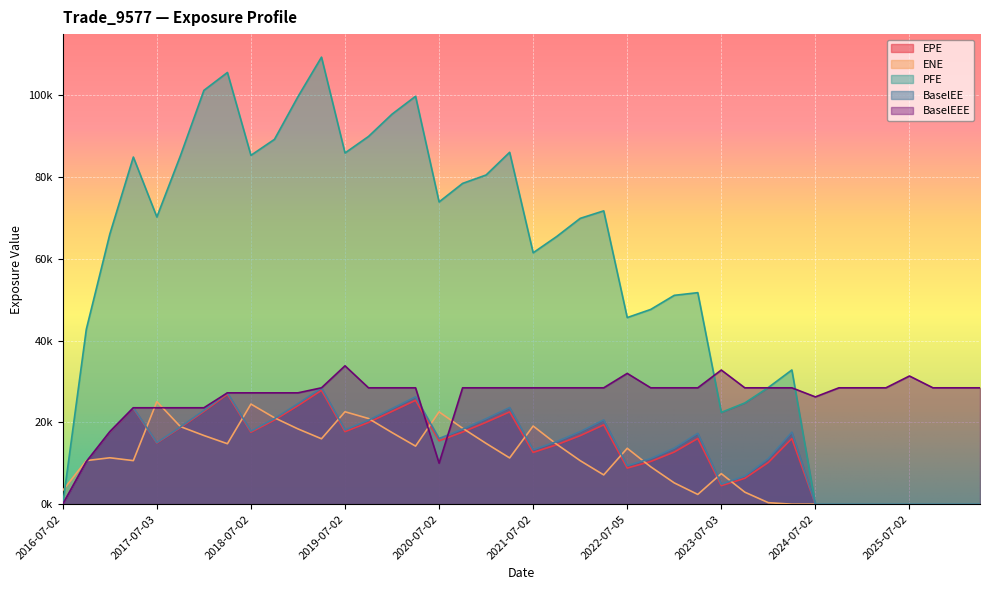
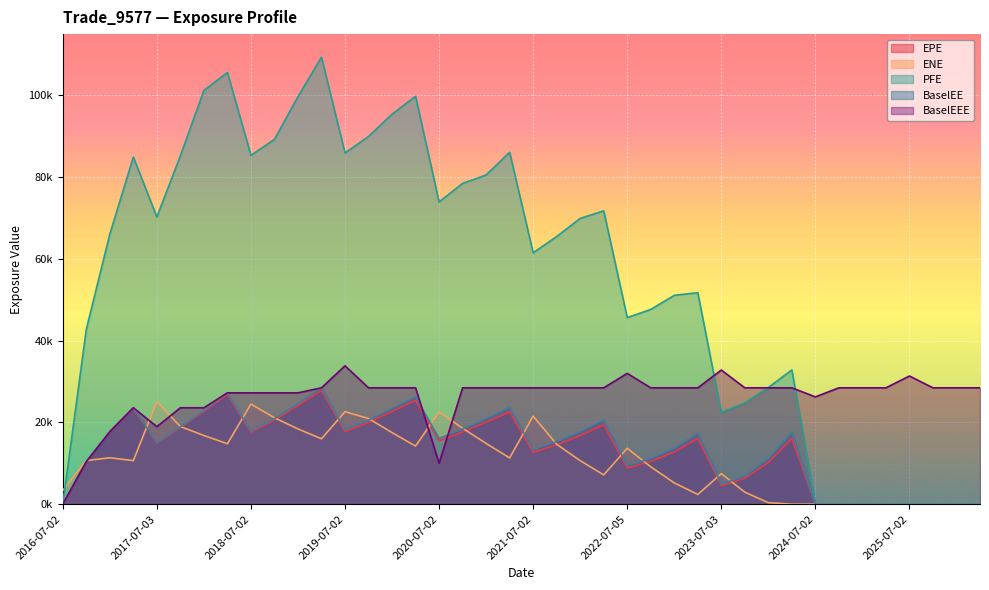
  {
    "EPE": {
      "2021-07-02": 13000
    },
    "ENE": {
      "2016-07-02": 3000,
      "2017-07-03": 25000,
      "2018-07-02": 24000,
      "2019-07-02": 23000,
      "2020-07-02": 23000,
-     "2021-07-02": 19000,
+     "2021-07-02": 22000,
      "2022-07-05": 14000,
      "2023-07-03": 7000
    },
    "BaselEEE": {
-     "2017-07-03": 24000,
+     "2017-07-03": 19000,
      "2018-07-02": 27000,
      "2019-07-02": 34000,
      "2020-07-02": 10000,
      "2021-07-02": 28000,
      "2022-07-05": 32000,
      "2023-07-03": 33000,
      "2024-07-02": 26000,
      "2025-07-02": 31000
    }
  }
